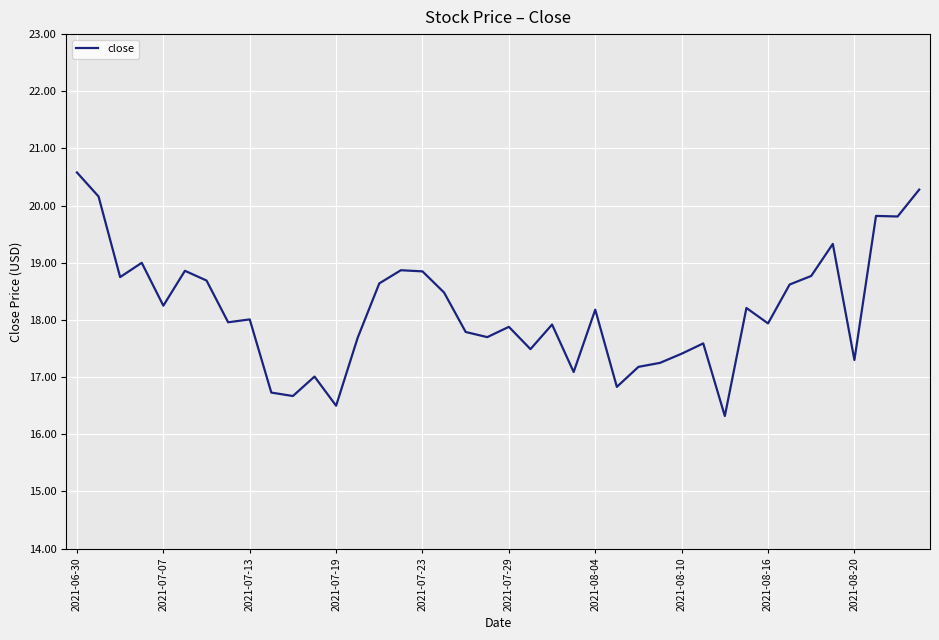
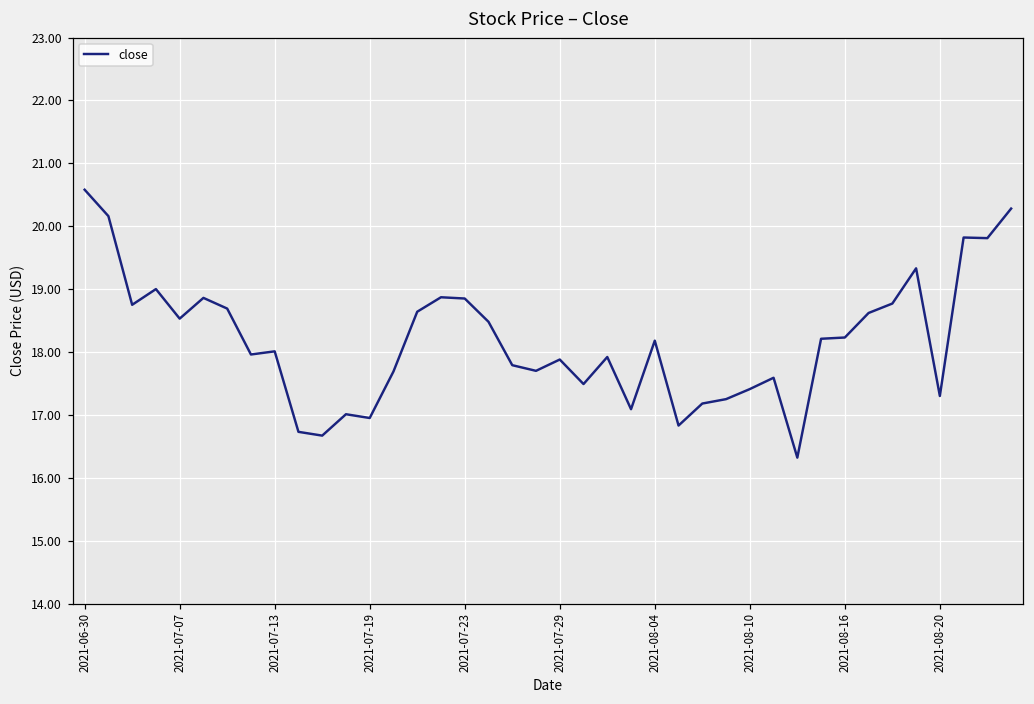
  {
    "2021-06-30": 20.6,
-   "2021-07-07": 18.3,
+   "2021-07-07": 18.5,
    "2021-07-13": 18.0,
-   "2021-07-19": 16.5,
+   "2021-07-19": 17.0,
    "2021-07-23": 18.9,
    "2021-07-29": 17.9,
    "2021-08-04": 18.2,
    "2021-08-10": 17.4,
-   "2021-08-16": 17.9,
+   "2021-08-16": 18.2,
    "2021-08-20": 17.3
  }
